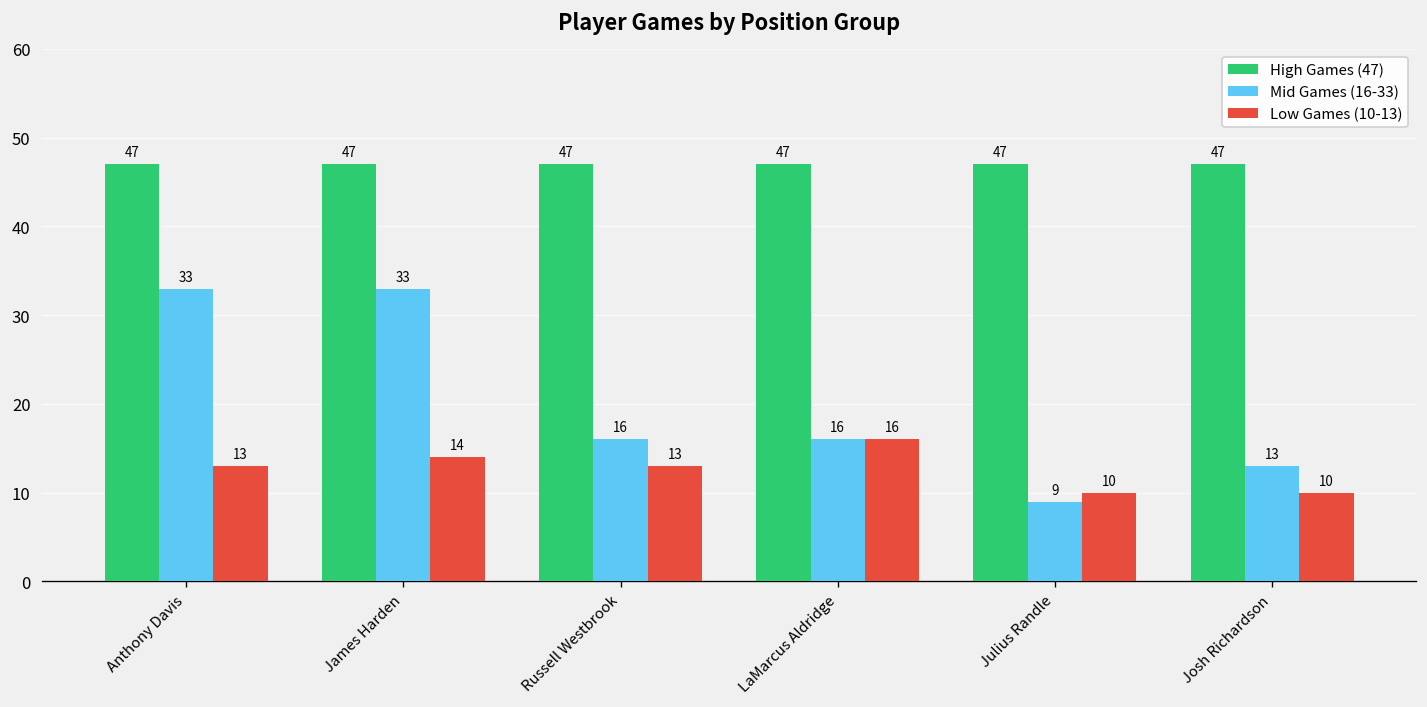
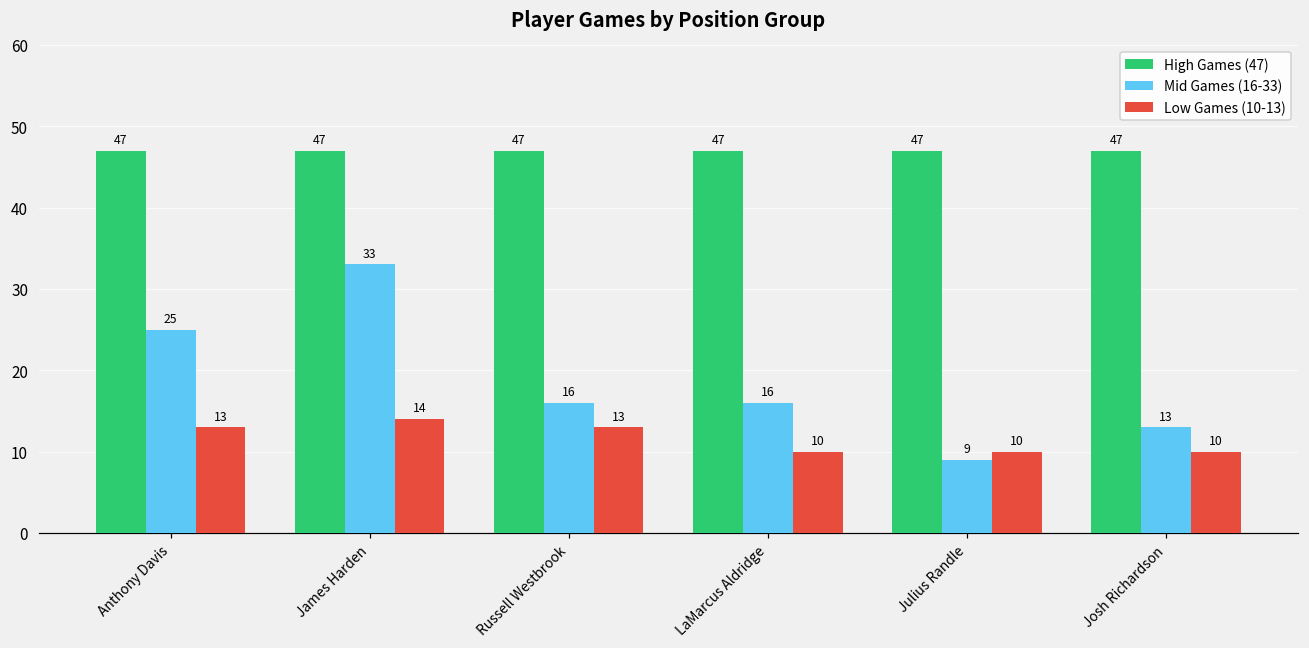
  {
    "High Games (47)": {
      "Anthony Davis": 47,
      "James Harden": 47,
      "Russell Westbrook": 47,
      "LaMarcus Aldridge": 47,
      "Julius Randle": 47,
      "Josh Richardson": 47
    },
    "Mid Games (16-33)": {
-     "Anthony Davis": 33,
+     "Anthony Davis": 25,
      "James Harden": 33,
      "Russell Westbrook": 16,
      "LaMarcus Aldridge": 16,
      "Julius Randle": 9,
      "Josh Richardson": 13
    },
    "Low Games (10-13)": {
      "Anthony Davis": 13,
      "James Harden": 14,
      "Russell Westbrook": 13,
-     "LaMarcus Aldridge": 16,
+     "LaMarcus Aldridge": 10,
      "Julius Randle": 10,
      "Josh Richardson": 10
    }
  }
